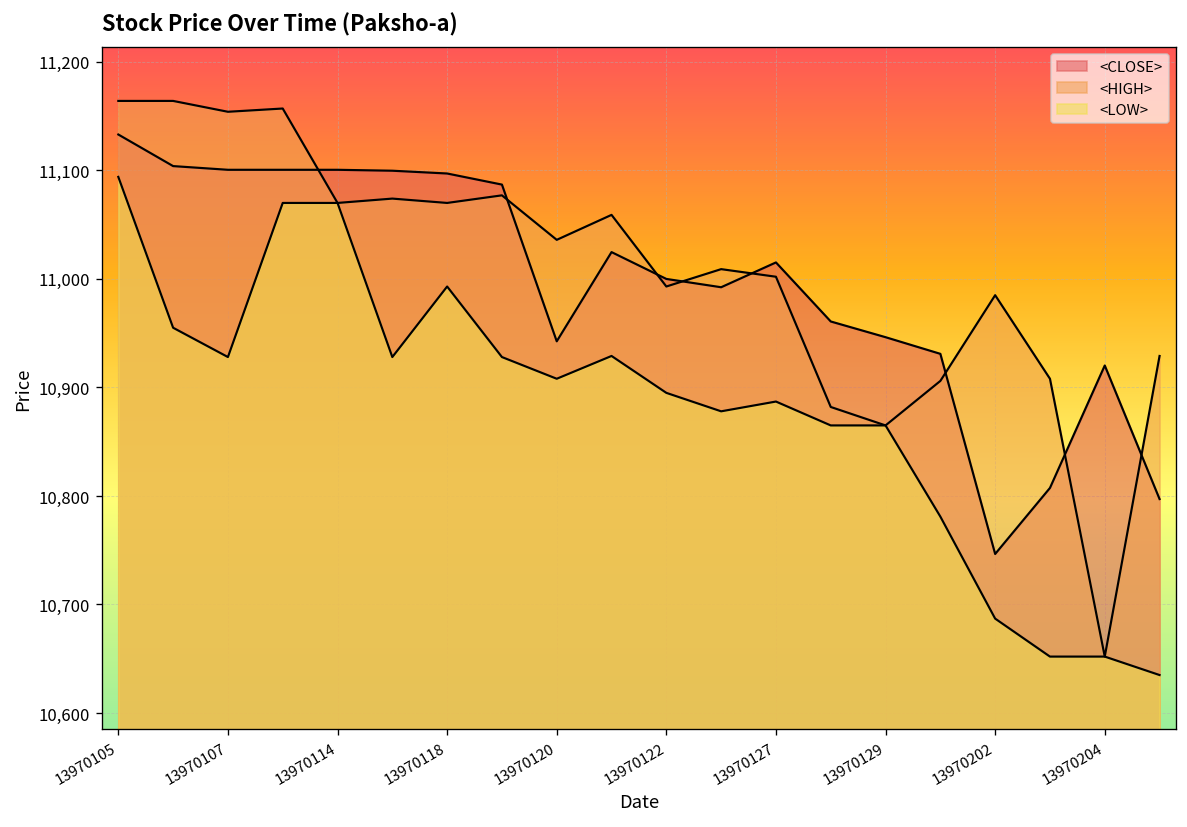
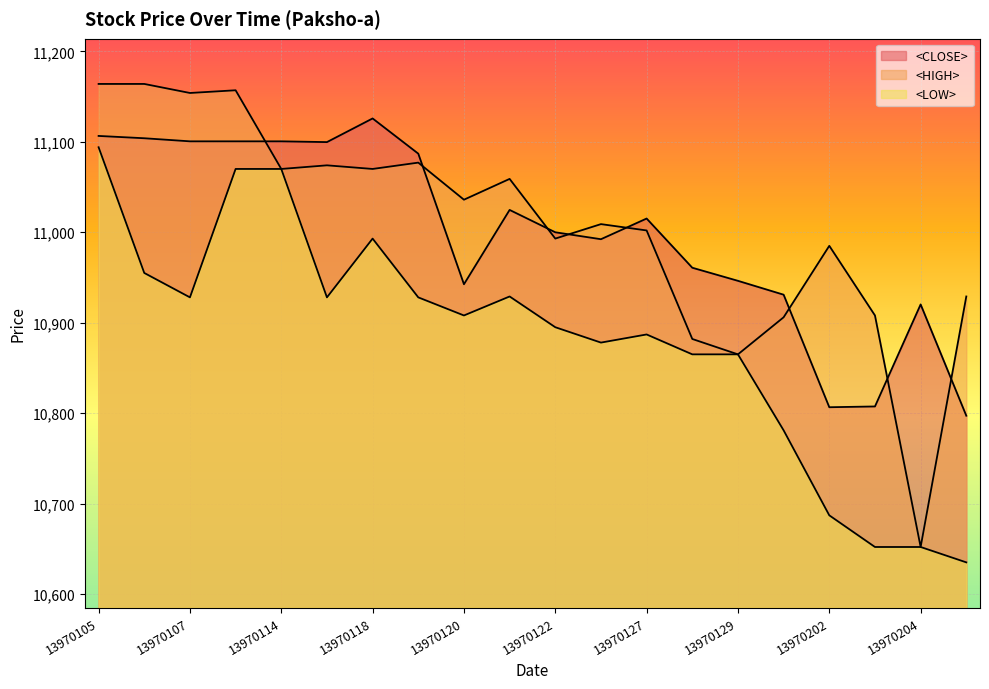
  {
    "<CLOSE>": {
-     "13970105": "11,130",
+     "13970105": "11,110",
      "13970107": "11,100",
      "13970114": "11,100",
-     "13970118": "11,100",
+     "13970118": "11,130",
      "13970120": "10,940",
      "13970122": "11,000",
      "13970127": "11,020",
      "13970129": "10,950",
-     "13970202": "10,750",
+     "13970202": "10,810",
      "13970204": "10,920"
    }
  }
